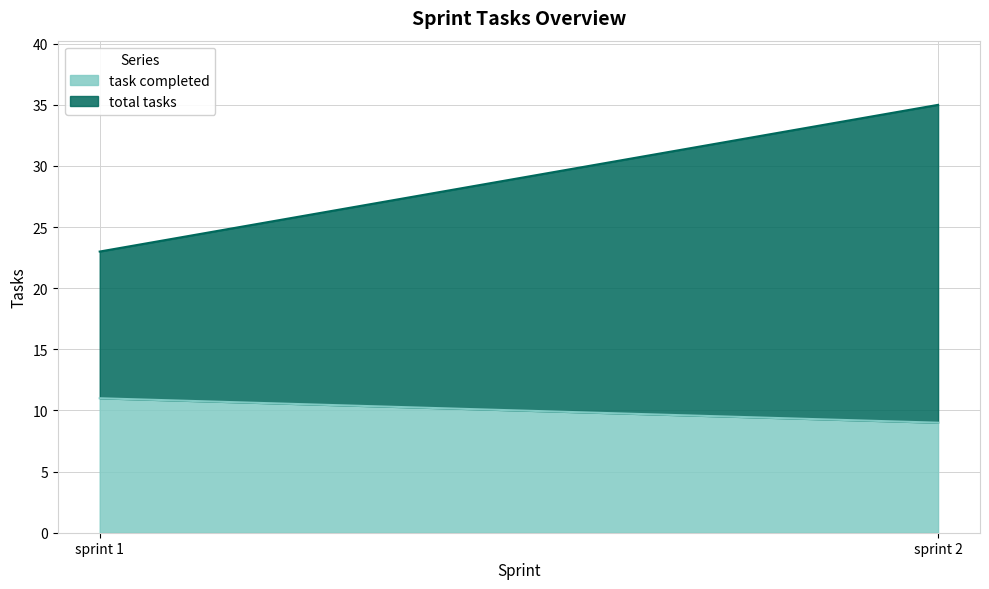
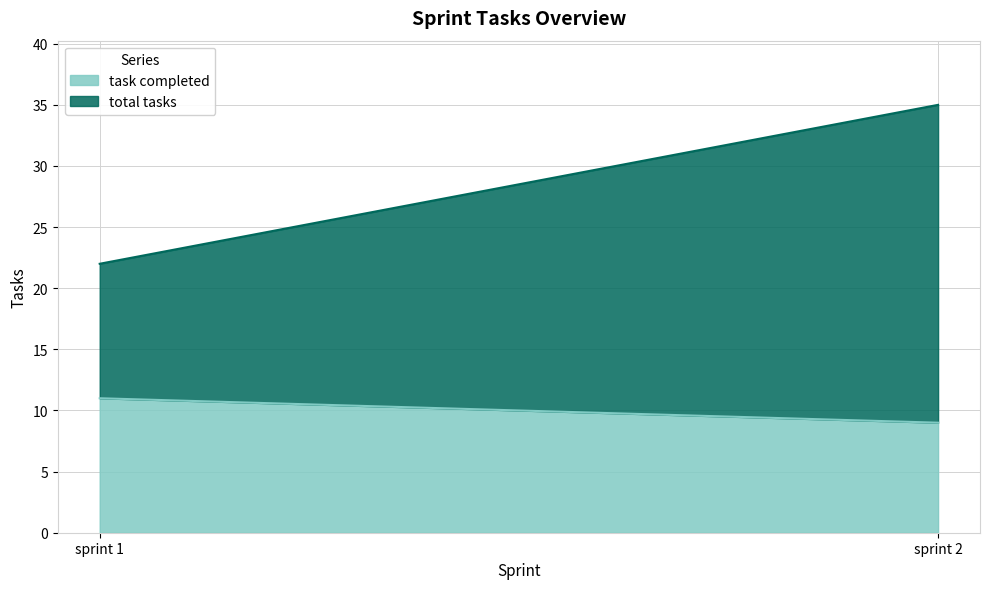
  {
    "task completed": {
      "sprint 1": 11,
      "sprint 2": 9
    },
    "total tasks": {
-     "sprint 1": 12,
+     "sprint 1": 11,
      "sprint 2": 26
    }
  }
